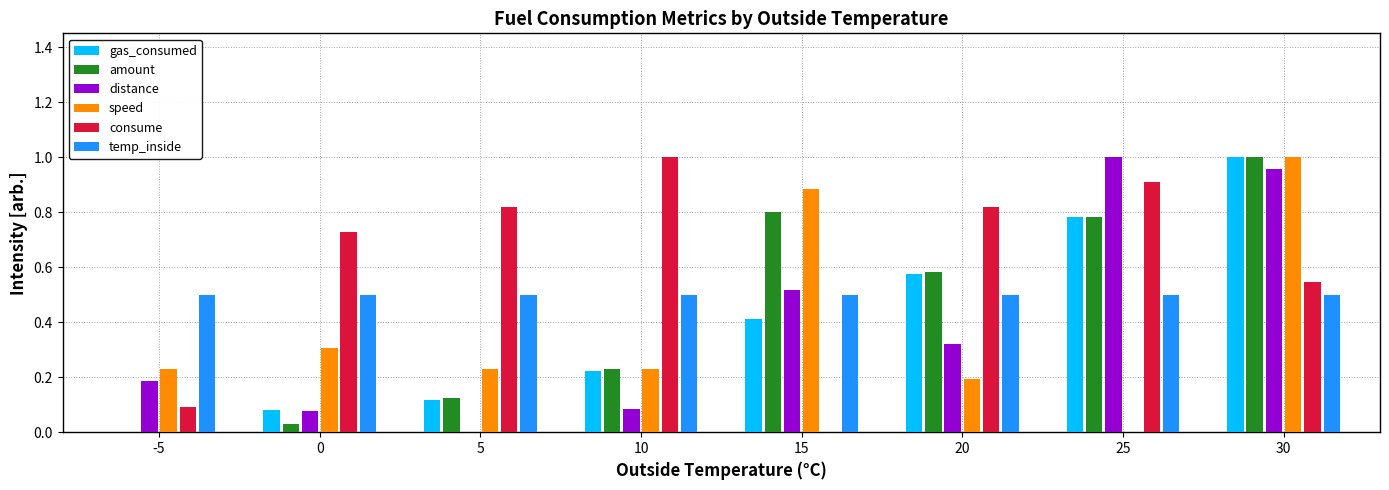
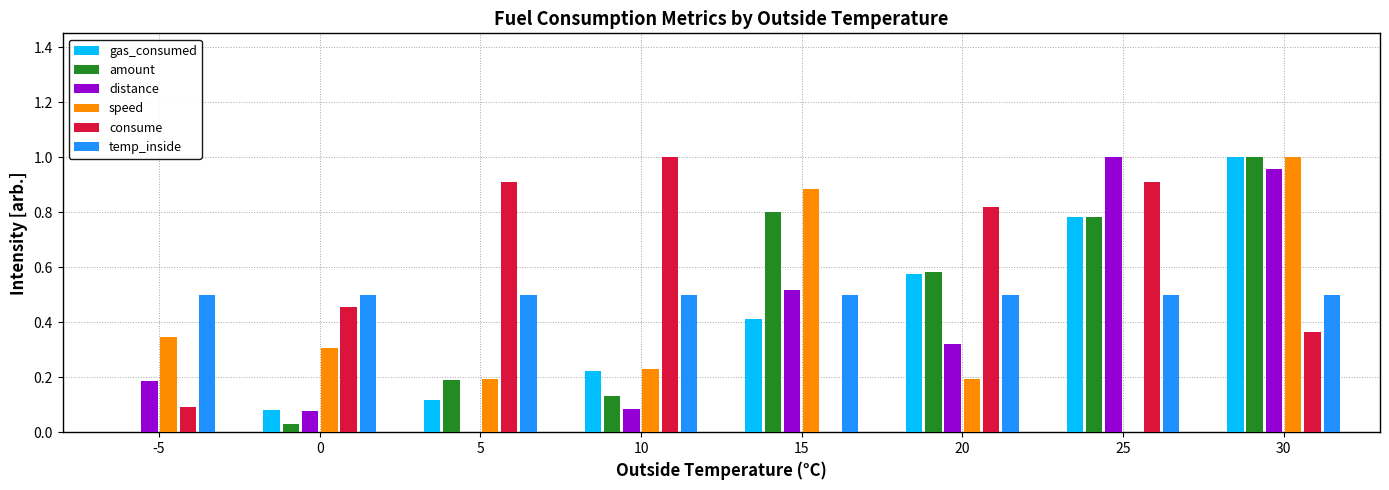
  {
    "amount": {
      "-5": 0.00,
      "0": 0.03,
-     "5": 0.12,
-     "10": 0.23,
+     "5": 0.19,
+     "10": 0.13,
      "15": 0.80,
      "20": 0.58,
      "25": 0.78,
      "30": 1.00
    },
    "distance": {
      "-5": 0.18,
      "0": 0.08,
      "5": 0.00,
      "10": 0.09,
      "15": 0.52,
      "20": 0.32,
      "25": 1.00,
      "30": 0.96
    },
    "speed": {
-     "-5": 0.23,
+     "-5": 0.35,
      "0": 0.31,
-     "5": 0.23,
+     "5": 0.19,
      "10": 0.23,
      "15": 0.88,
      "20": 0.19,
      "25": 0.00,
      "30": 1.00
    },
    "consume": {
      "-5": 0.09,
-     "0": 0.73,
-     "5": 0.82,
+     "0": 0.45,
+     "5": 0.91,
      "10": 1.00,
      "15": 0.00,
      "20": 0.82,
      "25": 0.91,
-     "30": 0.55
+     "30": 0.36
    }
  }
